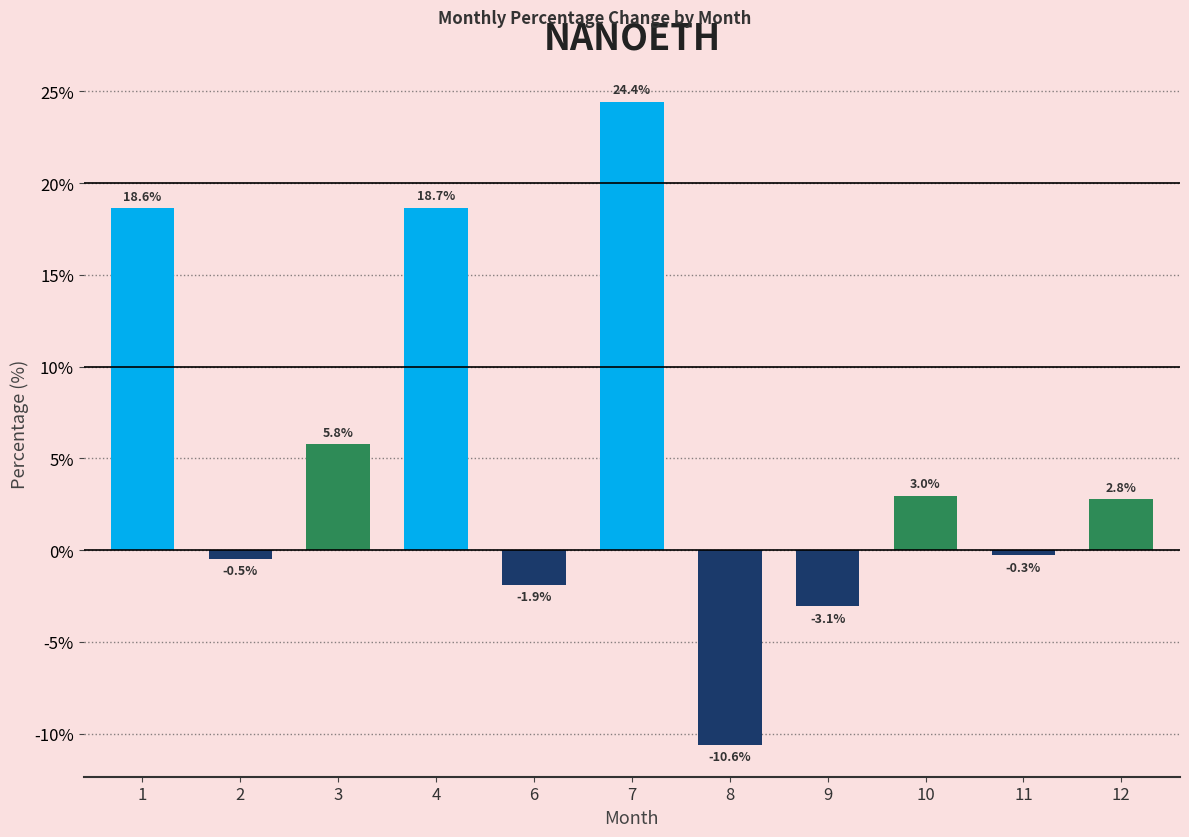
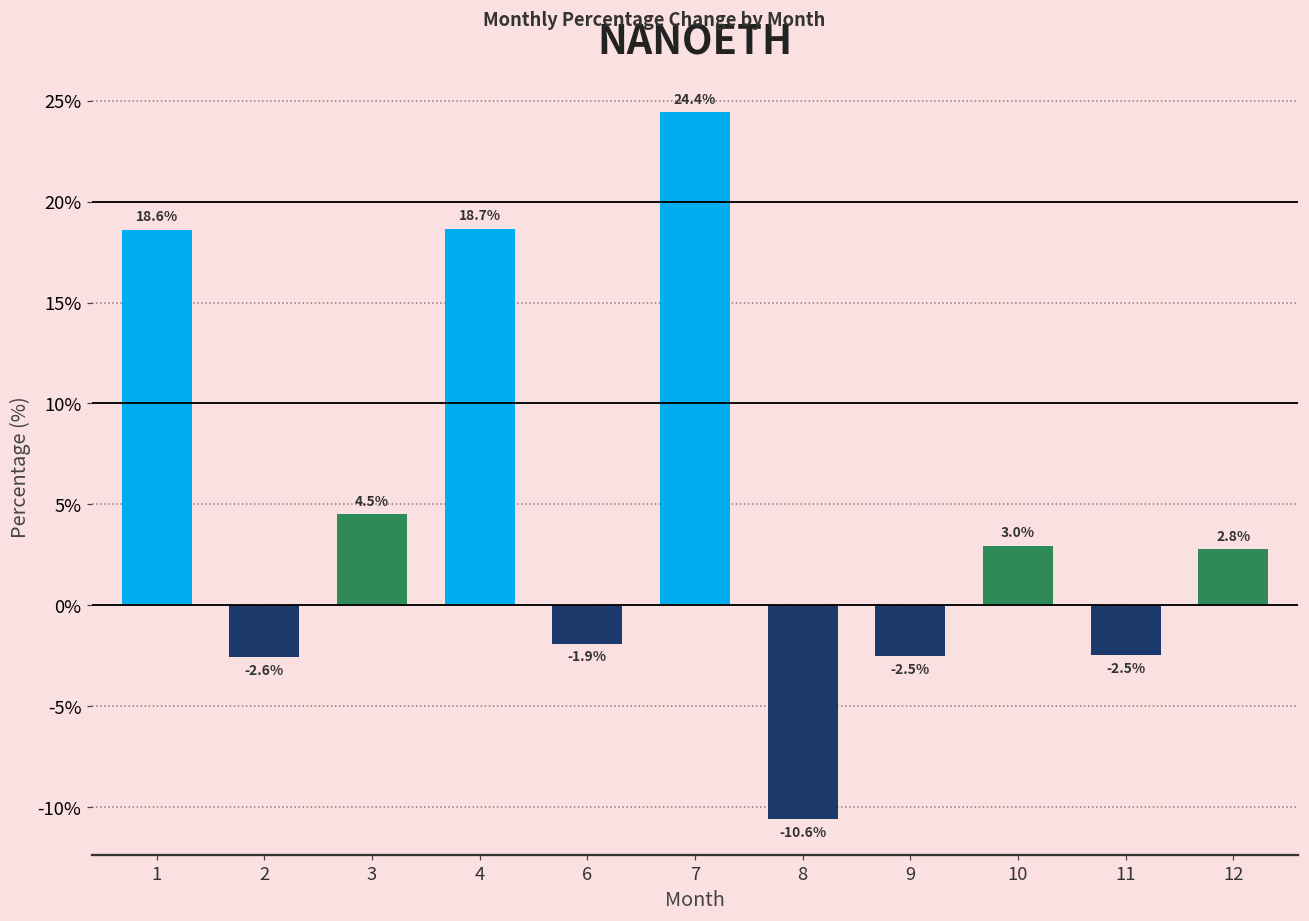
  {
    "1": "18.6%",
-   "2": "-0.5%",
-   "3": "5.8%",
+   "2": "-2.6%",
+   "3": "4.5%",
    "4": "18.7%",
    "6": "-1.9%",
    "7": "24.4%",
    "8": "-10.6%",
-   "9": "-3.1%",
+   "9": "-2.5%",
    "10": "3.0%",
-   "11": "-0.3%",
+   "11": "-2.5%",
    "12": "2.8%"
  }
